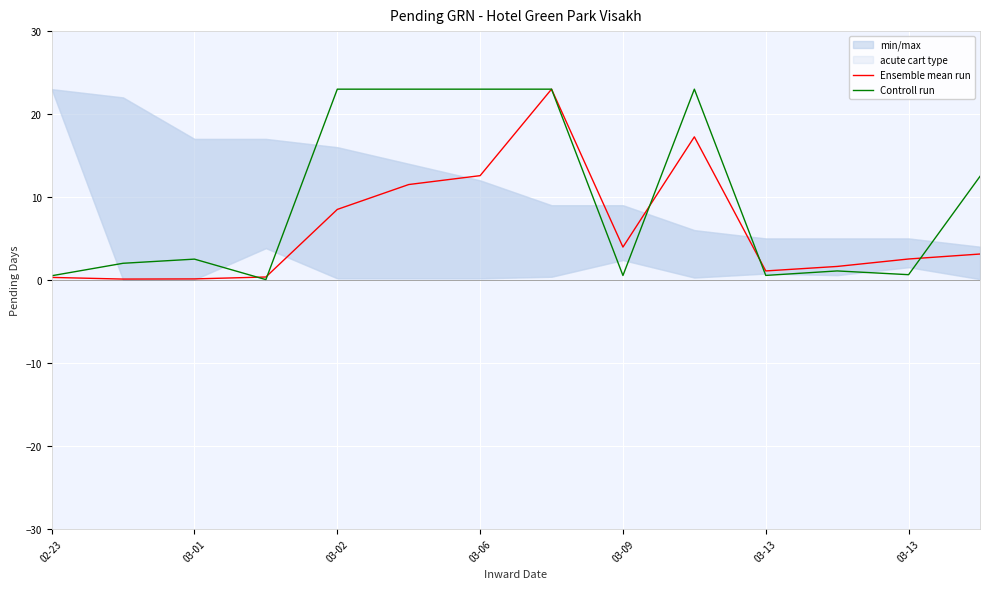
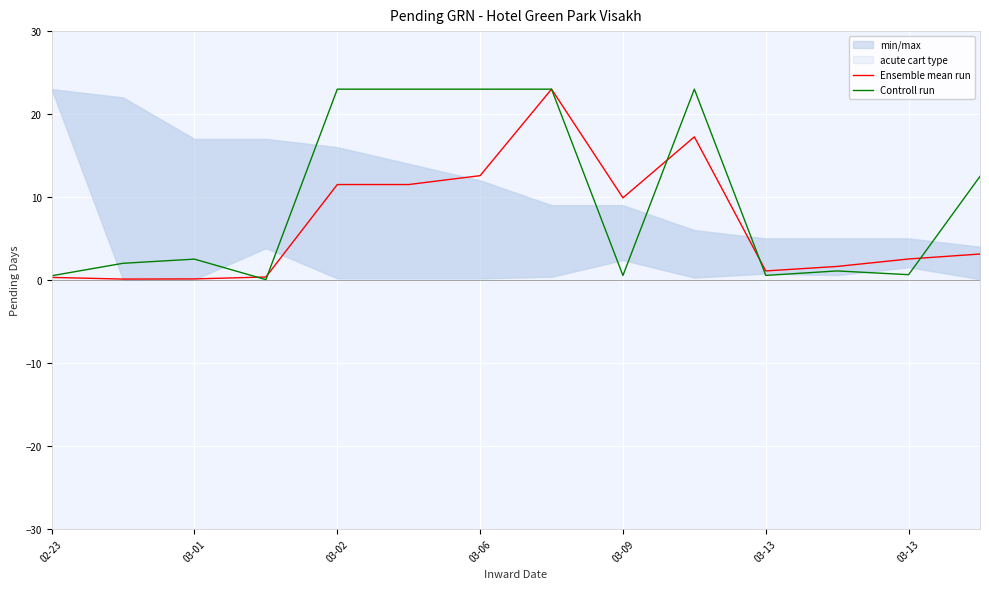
  {
    "Ensemble mean run": {
      "03-01": 0,
-     "03-02": 8,
+     "03-02": 12,
      "03-06": 13,
-     "03-09": 4
+     "03-09": 10
    },
    "Controll run": {
      "03-01": 3,
      "03-02": 23,
      "03-06": 23,
      "03-09": 1
    }
  }
